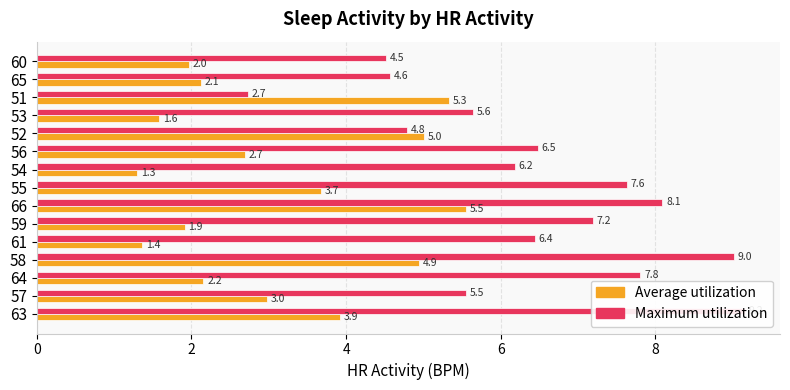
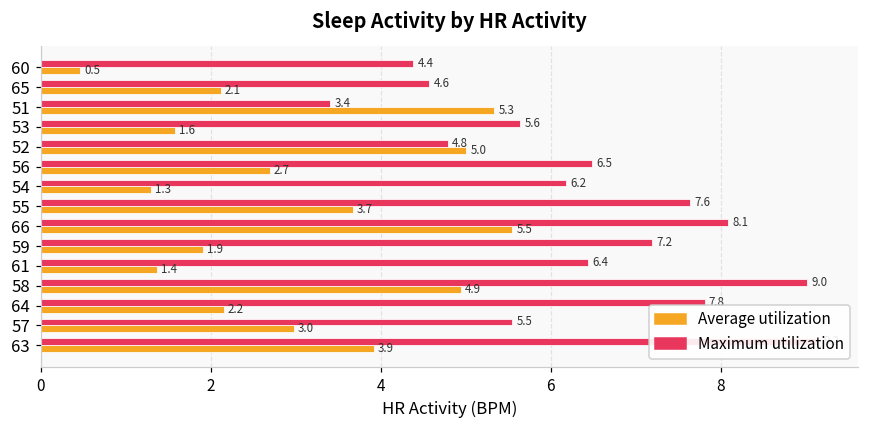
  {
    "Average utilization": {
-     "60": 2.0,
+     "60": 0.5,
      "65": 2.1,
      "51": 5.3,
      "53": 1.6,
      "52": 5.0,
      "56": 2.7,
      "54": 1.3,
      "55": 3.7,
      "66": 5.5,
      "59": 1.9,
      "61": 1.4,
      "58": 4.9,
      "64": 2.2,
      "57": 3.0,
      "63": 3.9
    },
    "Maximum utilization": {
-     "60": 4.5,
+     "60": 4.4,
      "65": 4.6,
-     "51": 2.7,
+     "51": 3.4,
      "53": 5.6,
      "52": 4.8,
      "56": 6.5,
      "54": 6.2,
      "55": 7.6,
      "66": 8.1,
      "59": 7.2,
      "61": 6.4,
      "58": 9.0,
      "64": 7.8,
      "57": 5.5
    }
  }
